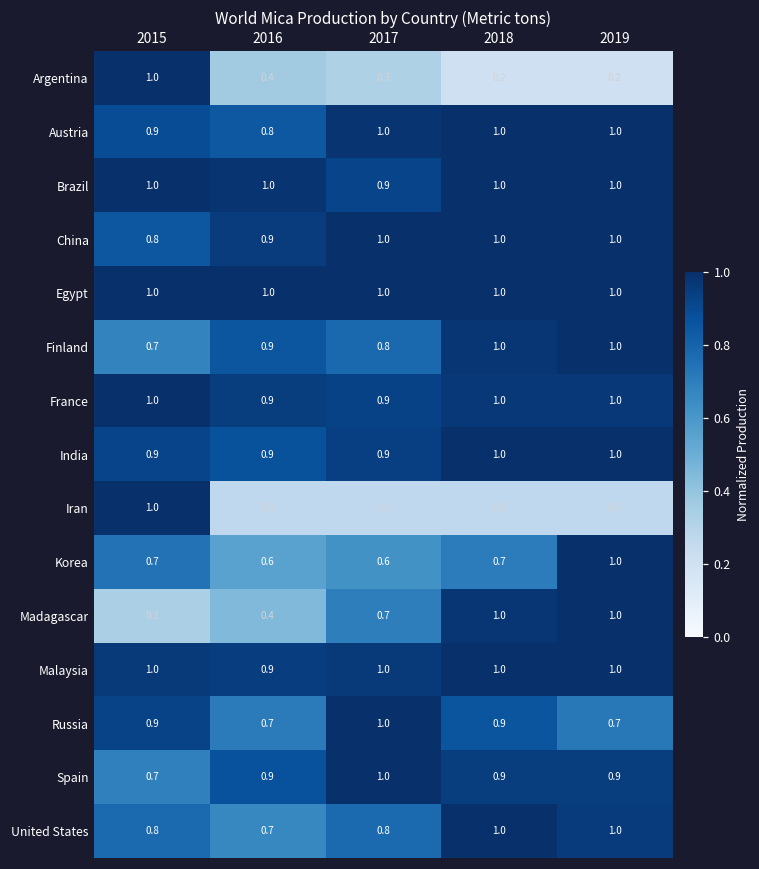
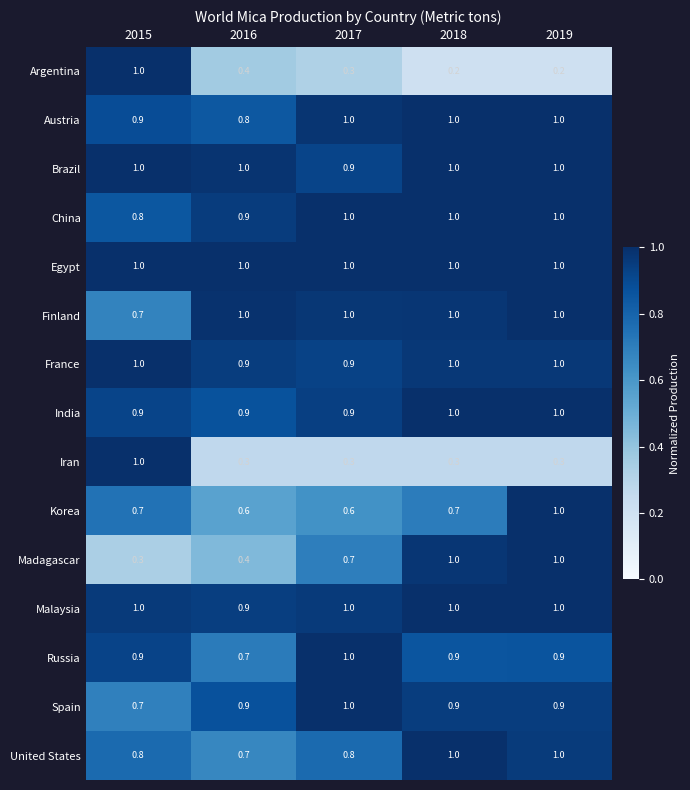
  {
    "Argentina": {
      "2015": 1.0,
      "2016": 0.4
    },
    "Austria": {
      "2015": 0.9,
      "2016": 0.8,
      "2017": 1.0,
      "2018": 1.0,
      "2019": 1.0
    },
    "Brazil": {
      "2015": 1.0,
      "2016": 1.0,
      "2017": 0.9,
      "2018": 1.0,
      "2019": 1.0
    },
    "China": {
      "2015": 0.8,
      "2016": 0.9,
      "2017": 1.0,
      "2018": 1.0,
      "2019": 1.0
    },
    "Egypt": {
      "2015": 1.0,
      "2016": 1.0,
      "2017": 1.0,
      "2018": 1.0,
      "2019": 1.0
    },
    "Finland": {
      "2015": 0.7,
-     "2016": 0.9,
-     "2017": 0.8,
+     "2016": 1.0,
+     "2017": 1.0,
      "2018": 1.0,
      "2019": 1.0
    },
    "France": {
      "2015": 1.0,
      "2016": 0.9,
      "2017": 0.9,
      "2018": 1.0,
      "2019": 1.0
    },
    "India": {
      "2015": 0.9,
      "2016": 0.9,
      "2017": 0.9,
      "2018": 1.0,
      "2019": 1.0
    },
    "Iran": {
      "2015": 1.0
    },
    "Korea": {
      "2015": 0.7,
      "2016": 0.6,
      "2017": 0.6,
      "2018": 0.7,
      "2019": 1.0
    },
    "Madagascar": {
      "2016": 0.4,
      "2017": 0.7,
      "2018": 1.0,
      "2019": 1.0
    },
    "Malaysia": {
      "2015": 1.0,
      "2016": 0.9,
      "2017": 1.0,
      "2018": 1.0,
      "2019": 1.0
    },
    "Russia": {
      "2015": 0.9,
      "2016": 0.7,
      "2017": 1.0,
      "2018": 0.9,
-     "2019": 0.7
+     "2019": 0.9
    },
    "Spain": {
      "2015": 0.7,
      "2016": 0.9,
      "2017": 1.0,
      "2018": 0.9,
      "2019": 0.9
    },
    "United States": {
      "2015": 0.8,
      "2016": 0.7,
      "2017": 0.8,
      "2018": 1.0,
      "2019": 1.0
    }
  }
